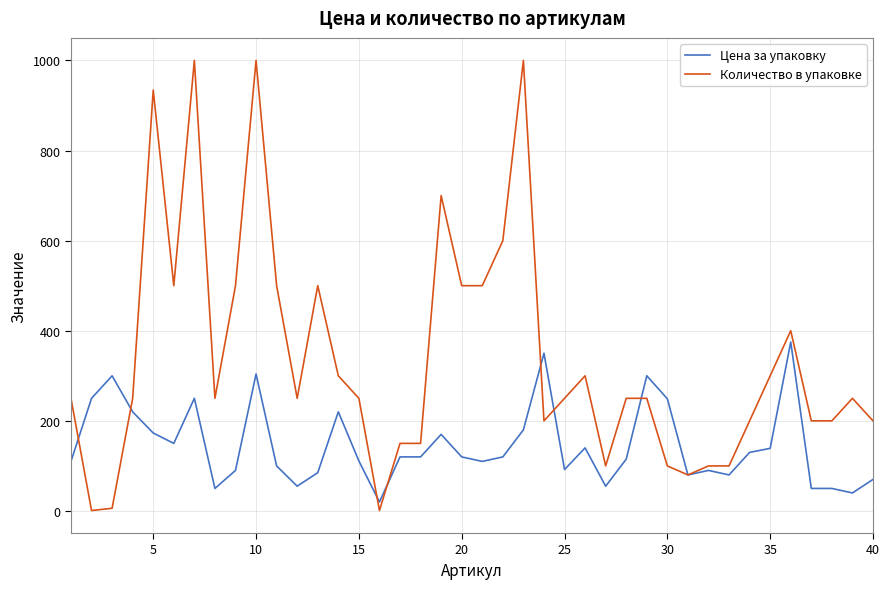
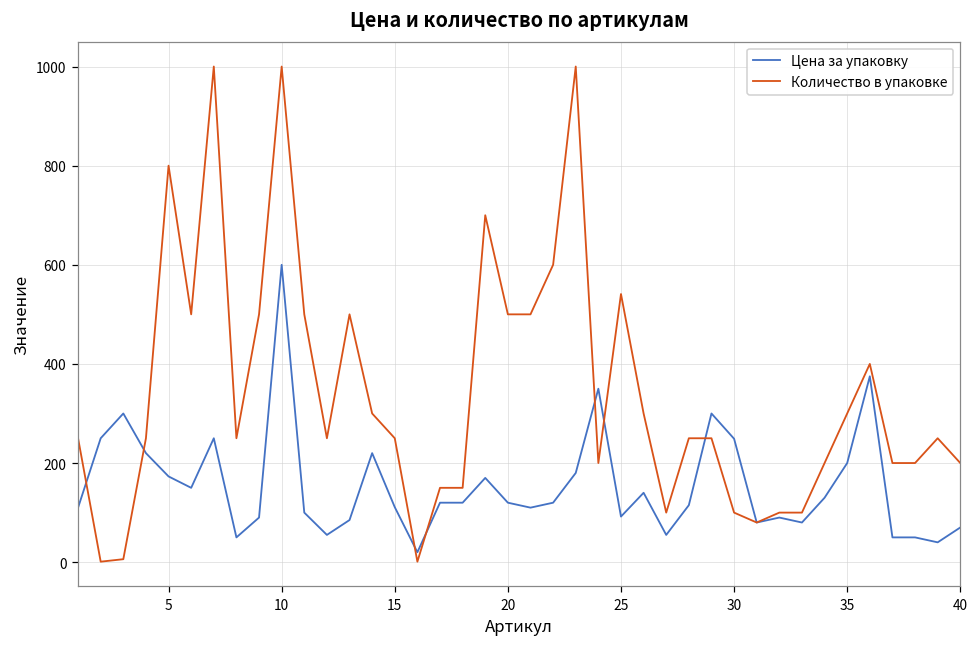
  {
    "Цена за упаковку": {
      "5": 170,
-     "10": 300,
+     "10": 600,
      "15": 110,
      "20": 120,
      "25": 90,
      "30": 250,
-     "35": 140,
+     "35": 200,
      "40": 70
    },
    "Количество в упаковке": {
-     "5": 930,
+     "5": 800,
      "10": 1000,
      "15": 250,
      "20": 500,
-     "25": 250,
+     "25": 540,
      "30": 100,
      "35": 300,
      "40": 200
    }
  }
